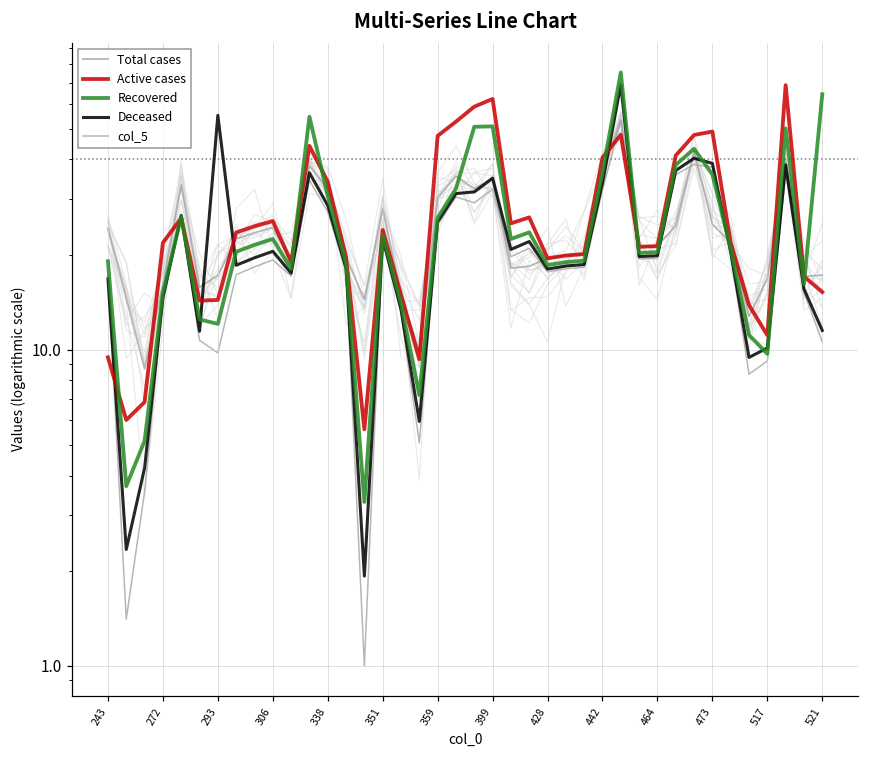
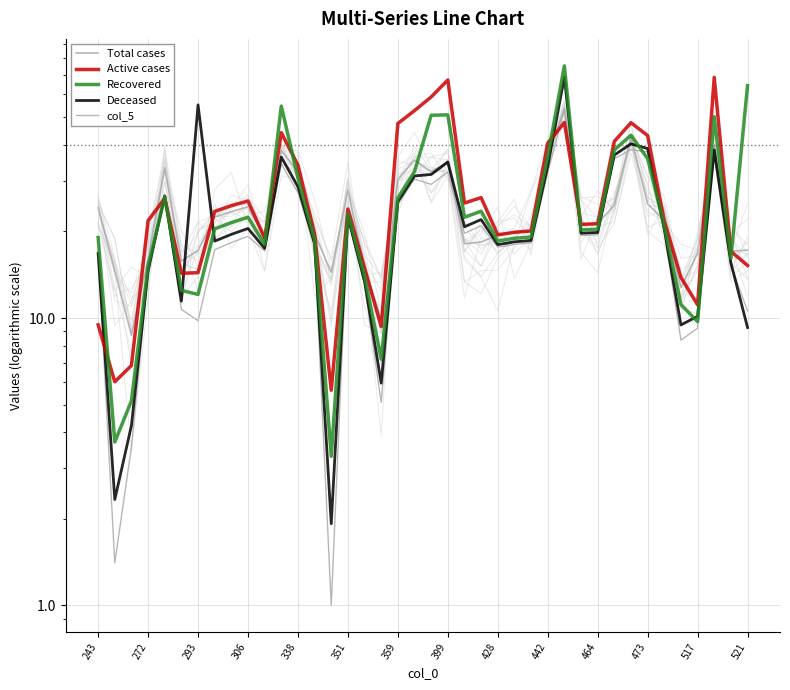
  {
    "Active cases": {
      "243": 9.5,
      "272": 22,
      "359": 48,
-     "399": 62,
-     "473": 49,
+     "399": 67,
+     "473": 43,
      "517": 11
    },
    "Recovered": {
      "243": 19,
      "293": 12.1,
      "359": 26,
      "399": 51,
      "464": 20,
      "473": 36,
      "517": 9.7,
      "521": 64
    },
    "Deceased": {
      "243": 17,
      "272": 15,
      "293": 55,
      "338": 29,
      "473": 39,
      "517": 10.1,
-     "521": 11.5
+     "521": 9.3
    }
  }
